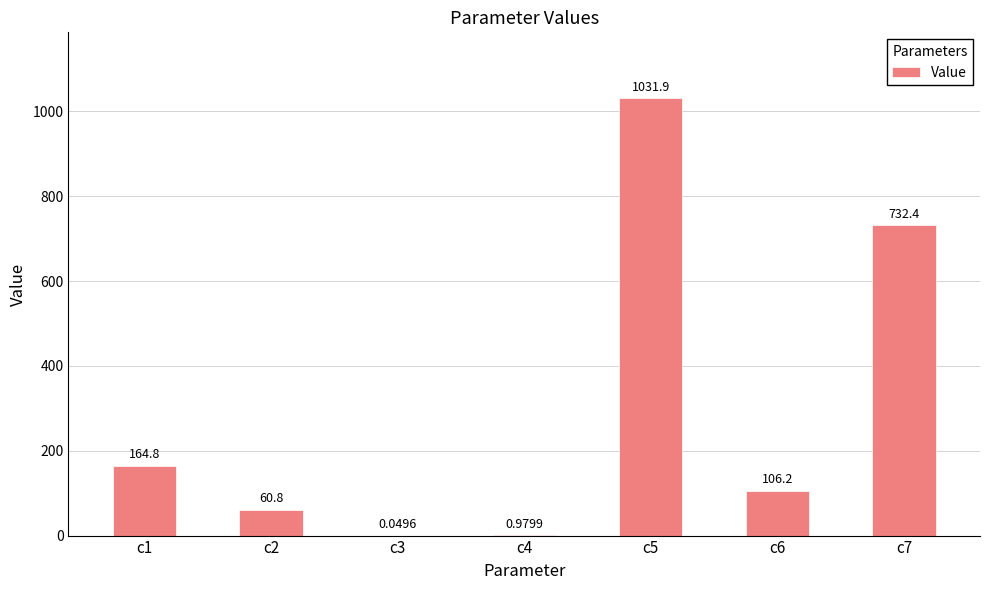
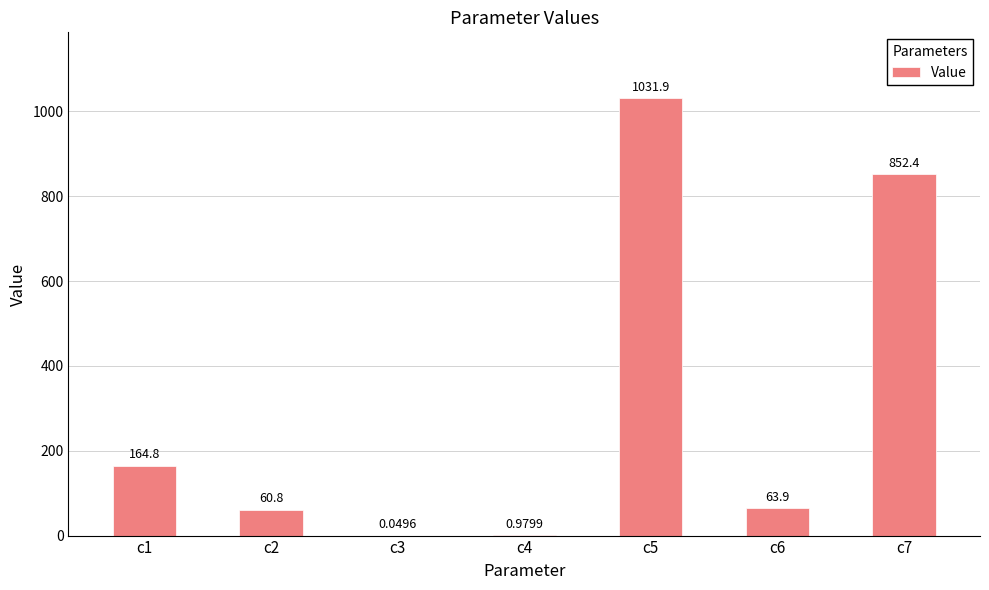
  {
    "c1": 164.8,
    "c2": 60.8,
    "c3": 0.0496,
    "c4": 0.9799,
    "c5": 1031.9,
-   "c6": 106.2,
-   "c7": 732.4
+   "c6": 63.9,
+   "c7": 852.4
  }
